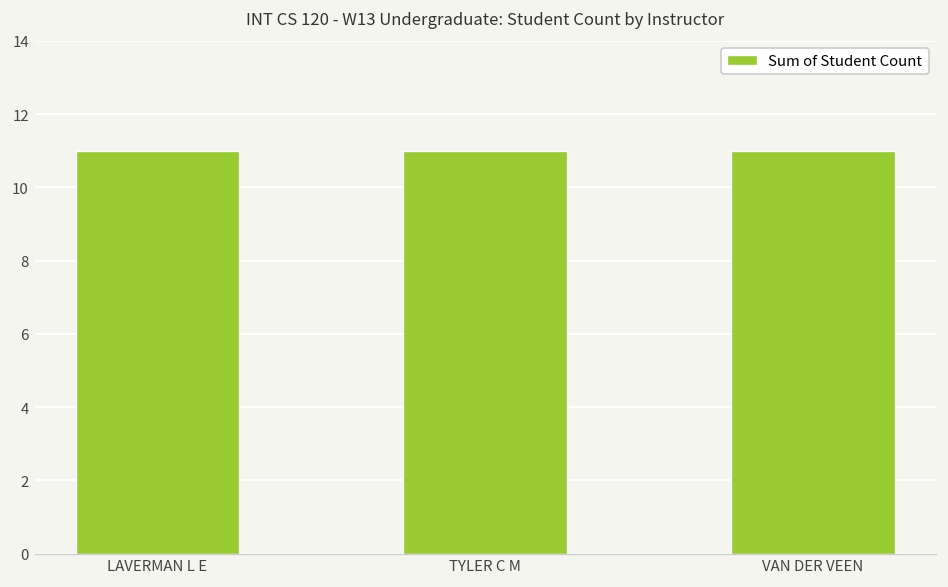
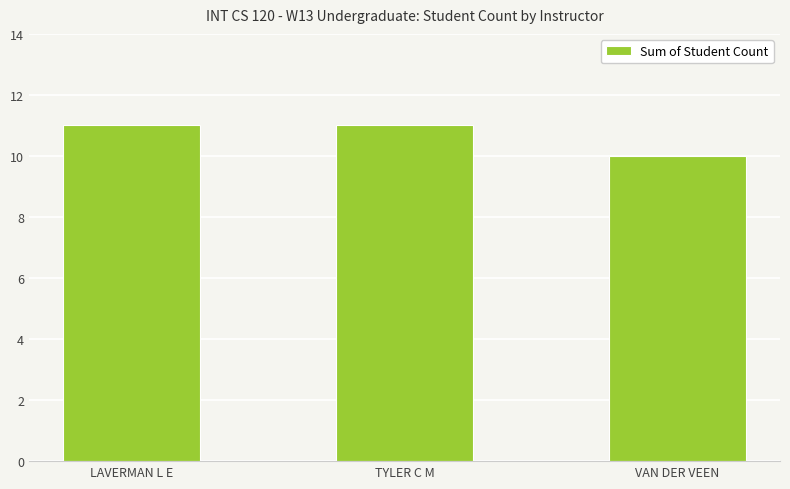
  {
    "LAVERMAN L E": 11,
    "TYLER C M": 11,
-   "VAN DER VEEN": 11
+   "VAN DER VEEN": 10
  }
